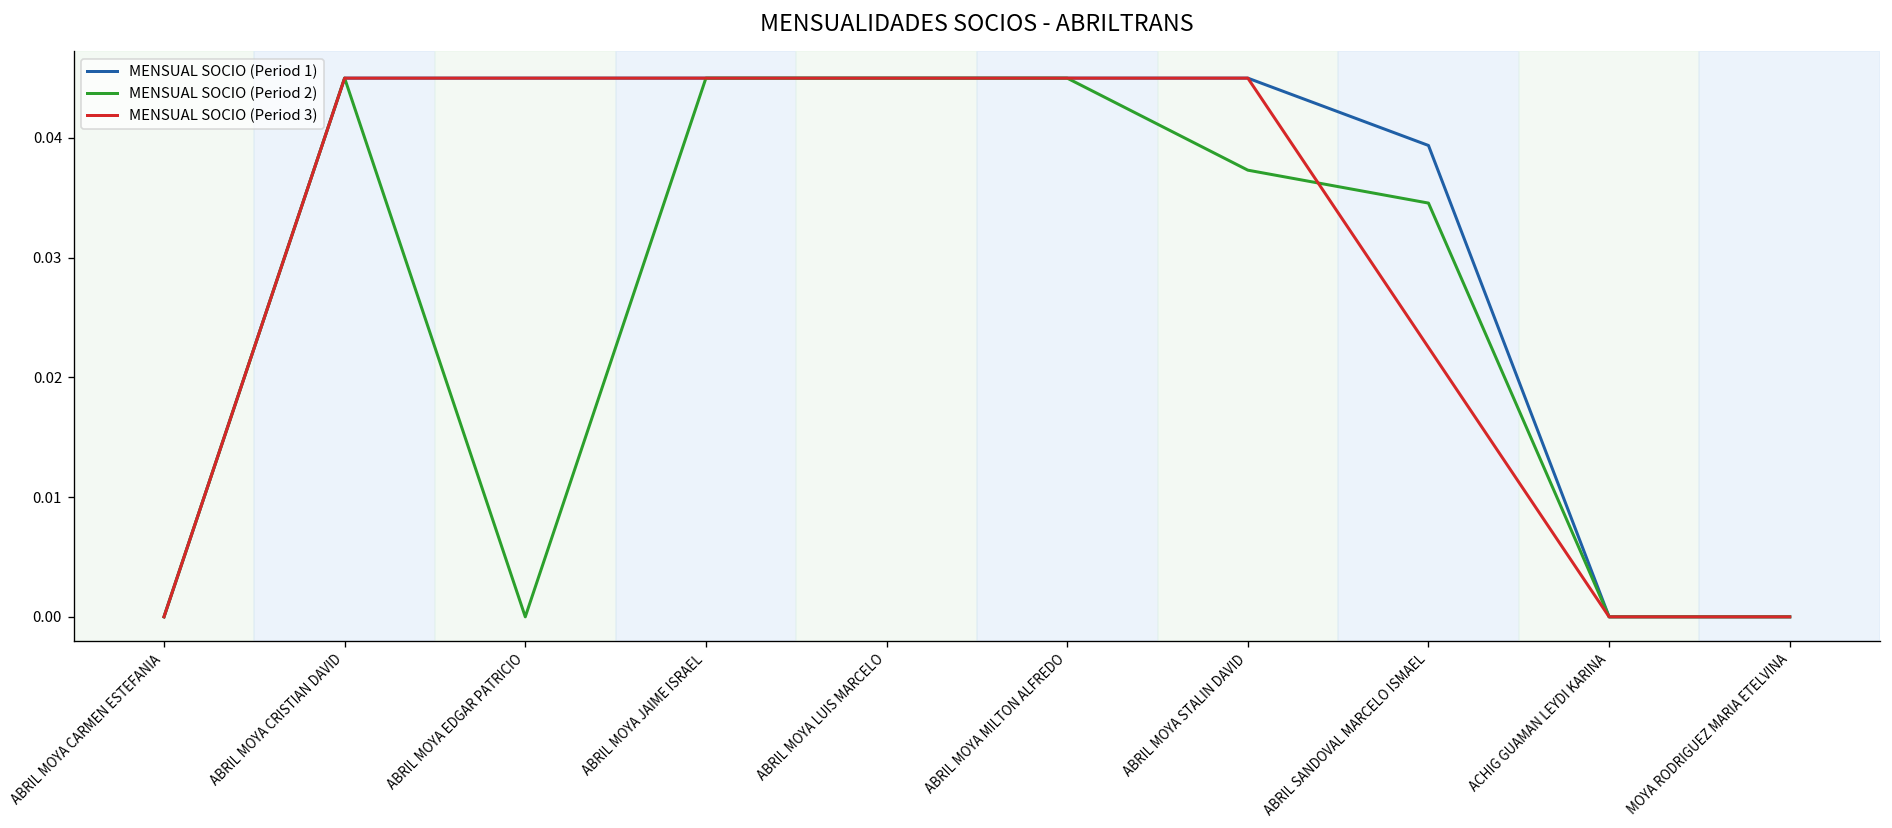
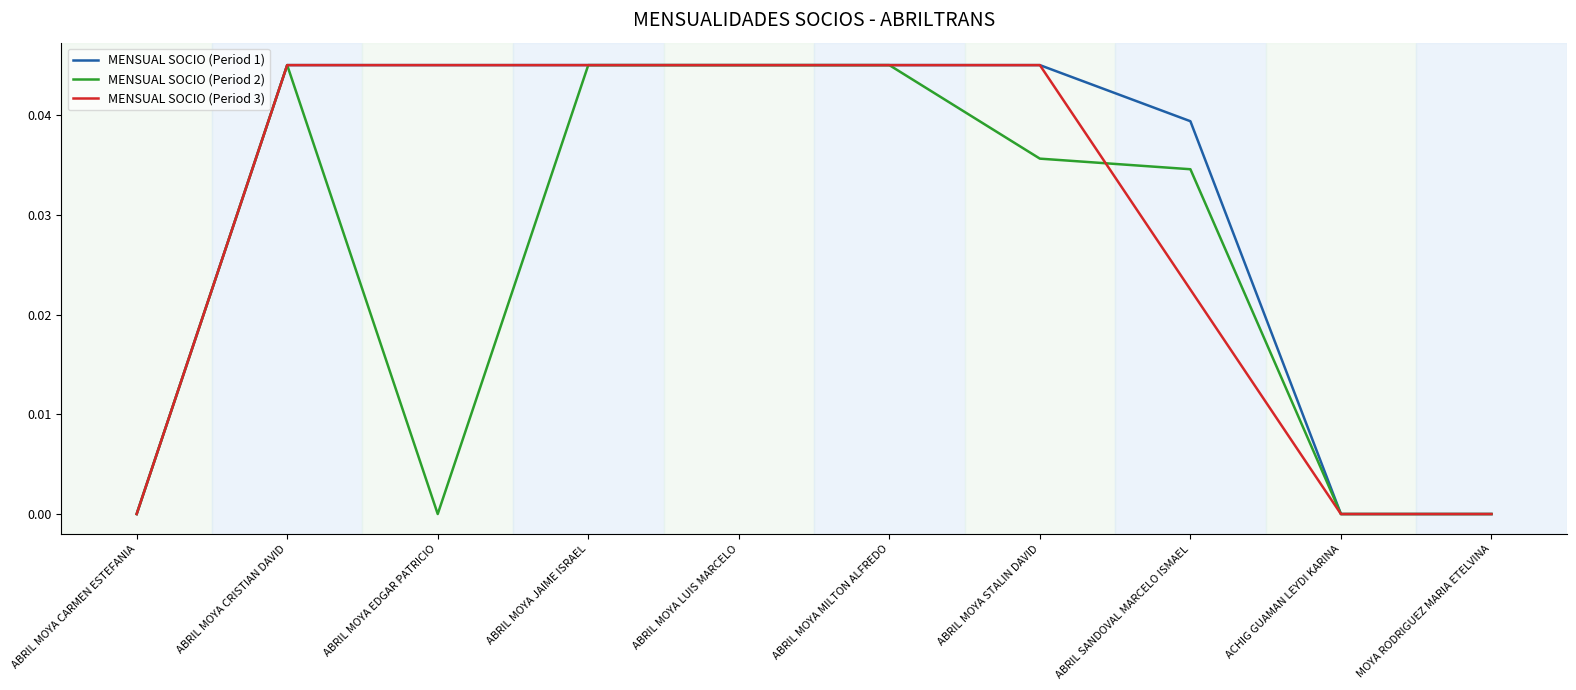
  {
    "MENSUAL SOCIO (Period 1)": {
      "ABRIL SANDOVAL MARCELO ISMAEL": 0.039
    },
    "MENSUAL SOCIO (Period 2)": {
      "ABRIL MOYA EDGAR PATRICIO": 0.000,
-     "ABRIL MOYA STALIN DAVID": 0.037,
+     "ABRIL MOYA STALIN DAVID": 0.036,
      "ABRIL SANDOVAL MARCELO ISMAEL": 0.035
    },
    "MENSUAL SOCIO (Period 3)": {
      "ABRIL SANDOVAL MARCELO ISMAEL": 0.022
    }
  }
